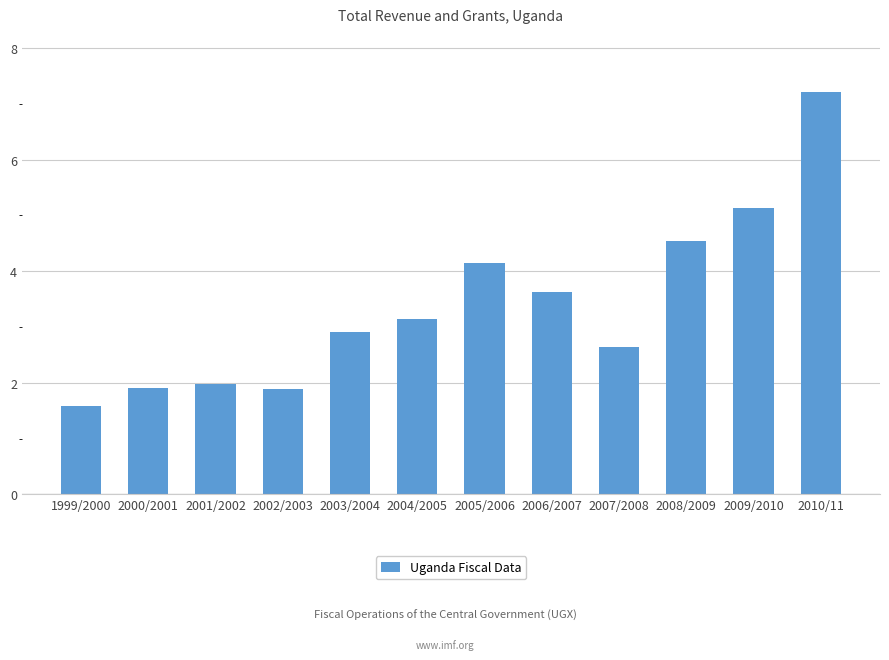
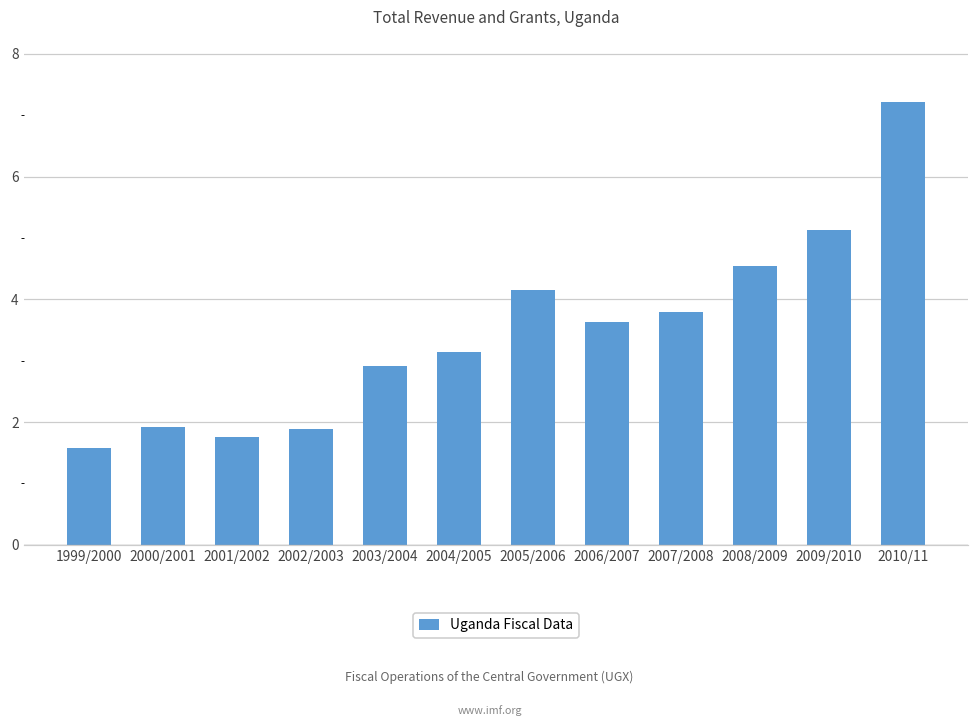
  {
    "1999/2000": 1.6,
    "2000/2001": 1.9,
-   "2001/2002": 2.0,
+   "2001/2002": 1.8,
    "2002/2003": 1.9,
    "2003/2004": 2.9,
    "2004/2005": 3.1,
    "2005/2006": 4.2,
    "2006/2007": 3.6,
-   "2007/2008": 2.6,
+   "2007/2008": 3.8,
    "2008/2009": 4.5,
    "2009/2010": 5.1,
    "2010/11": 7.2
  }
